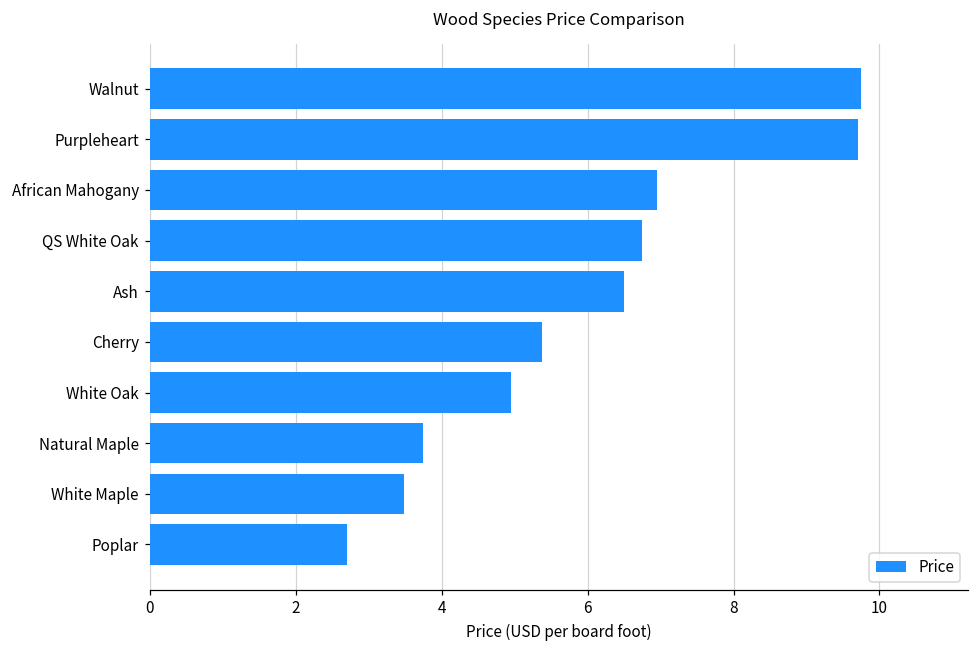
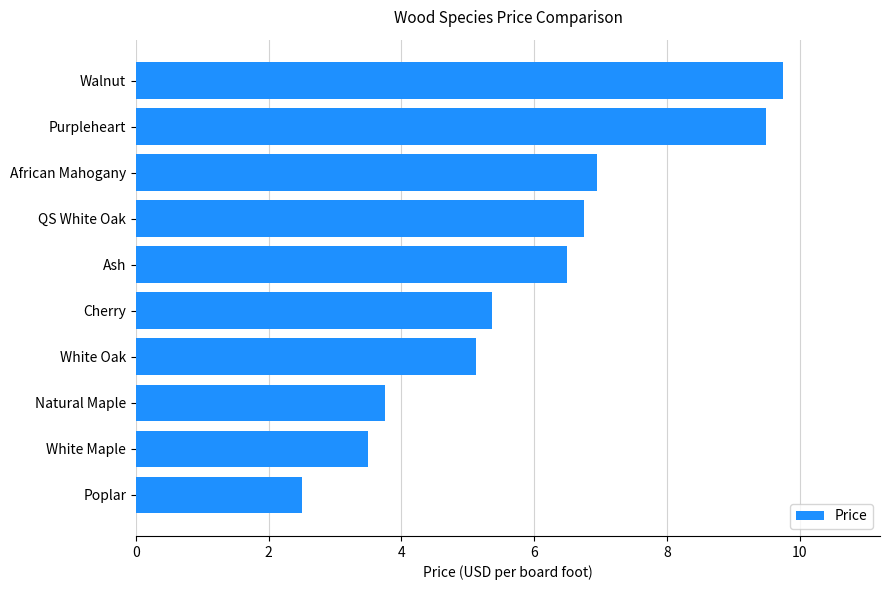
  {
    "Walnut": 9.8,
-   "Purpleheart": 9.7,
+   "Purpleheart": 9.5,
    "African Mahogany": 7.0,
    "QS White Oak": 6.8,
    "Ash": 6.5,
    "Cherry": 5.4,
-   "White Oak": 5.0,
+   "White Oak": 5.1,
    "Natural Maple": 3.8,
    "White Maple": 3.5,
-   "Poplar": 2.7
+   "Poplar": 2.5
  }
